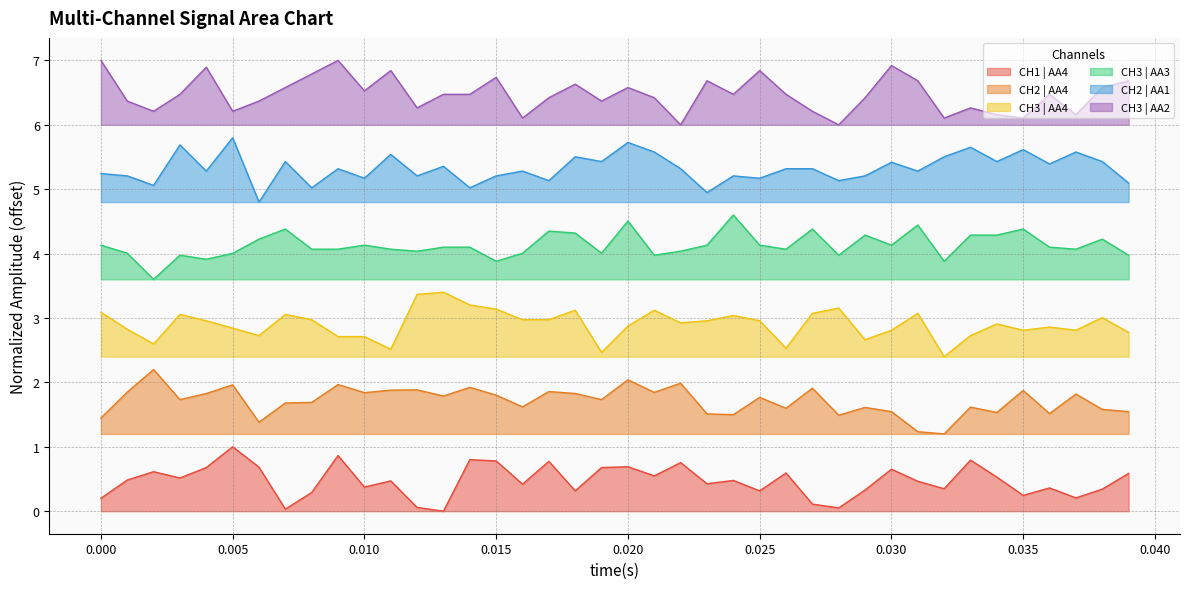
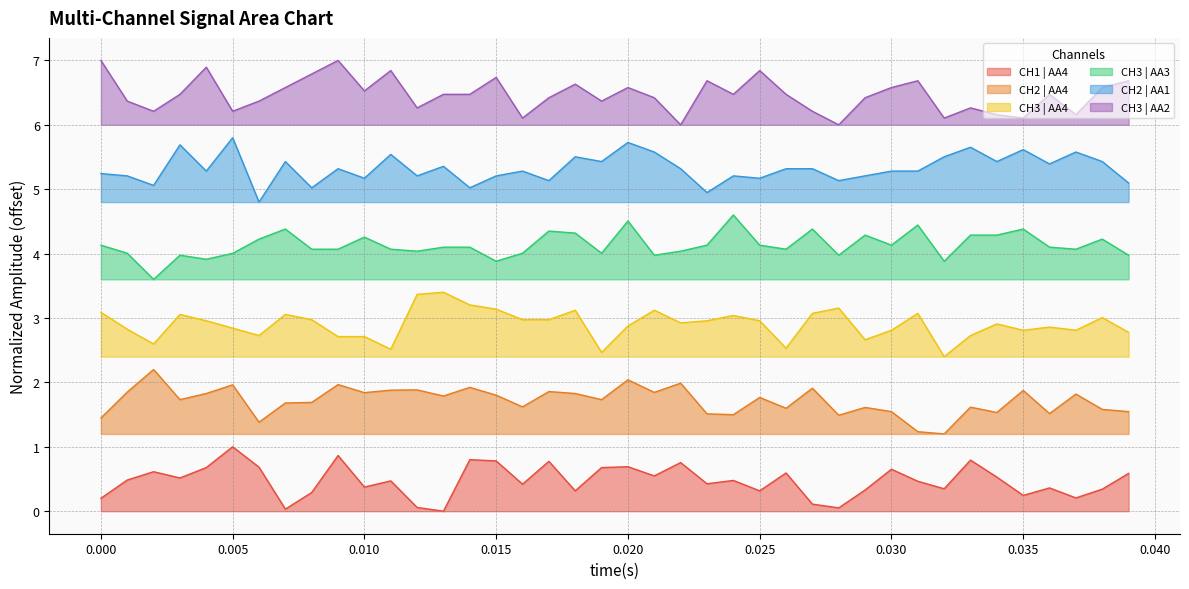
  {
    "CH3 | AA3": {
      "0.000": 4.1,
      "0.005": 4.0,
-     "0.010": 4.1,
+     "0.010": 4.3,
      "0.015": 3.9,
      "0.020": 4.5,
      "0.025": 4.1,
      "0.030": 4.1,
      "0.035": 4.4
    },
    "CH2 | AA1": {
      "0.000": 5.2,
      "0.005": 5.8,
      "0.010": 5.2,
      "0.015": 5.2,
      "0.020": 5.7,
      "0.025": 5.2,
-     "0.030": 5.4,
+     "0.030": 5.3,
      "0.035": 5.6
    },
    "CH3 | AA2": {
      "0.000": 7.0,
      "0.005": 6.2,
      "0.010": 6.5,
      "0.015": 6.7,
      "0.020": 6.6,
      "0.025": 6.8,
-     "0.030": 6.9,
+     "0.030": 6.6,
      "0.035": 6.1
    }
  }
